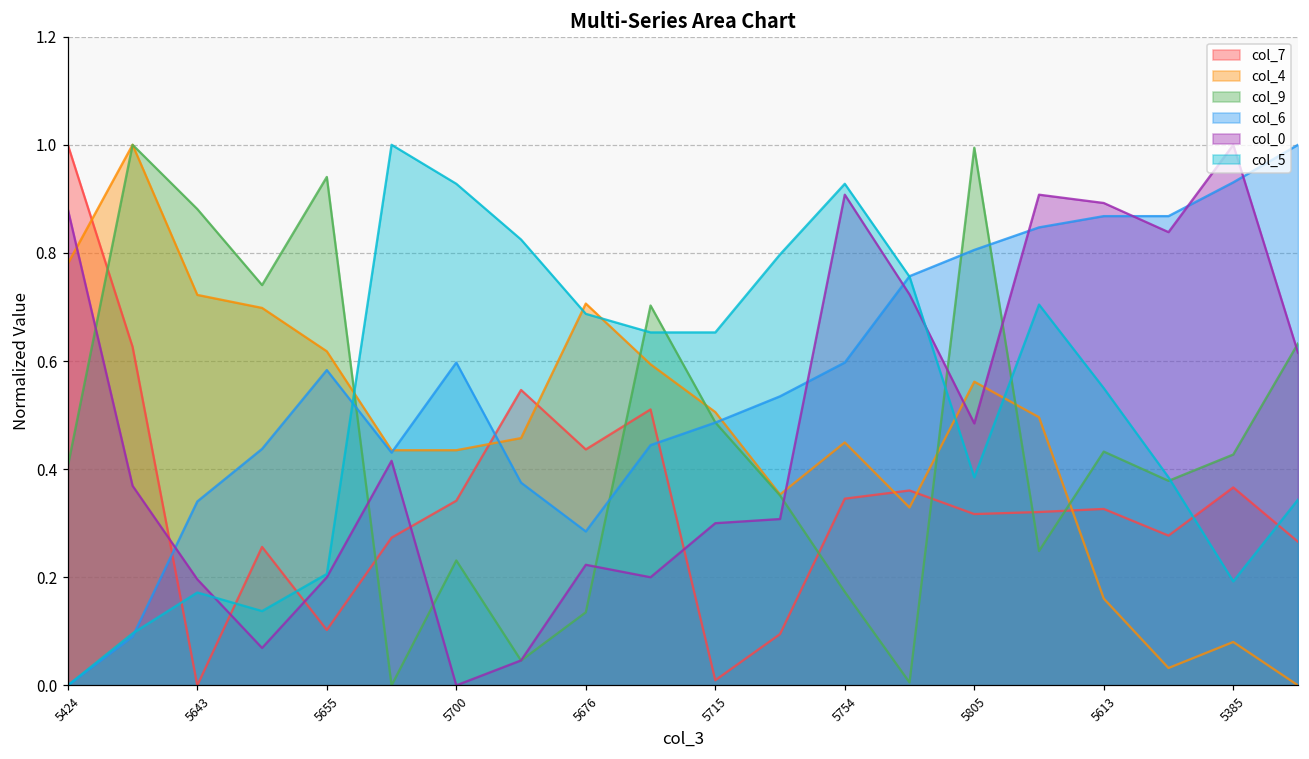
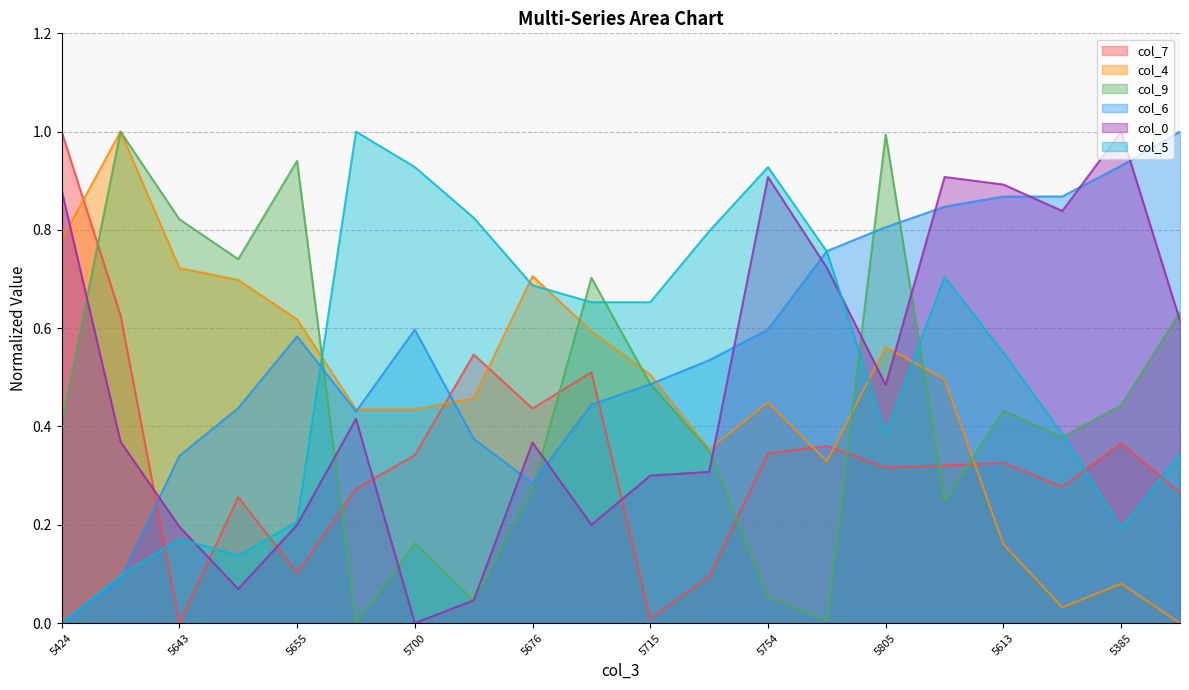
  {
    "col_9": {
      "5424": 0.41,
-     "5643": 0.88,
+     "5643": 0.82,
      "5655": 0.94,
-     "5700": 0.23,
-     "5676": 0.14,
-     "5754": 0.17,
+     "5700": 0.16,
+     "5676": 0.27,
+     "5754": 0.05,
      "5805": 0.99,
      "5613": 0.43,
-     "5385": 0.43
+     "5385": 0.44
    },
    "col_0": {
      "5424": 0.88,
      "5643": 0.20,
      "5655": 0.20,
      "5700": 0.00,
-     "5676": 0.22,
+     "5676": 0.37,
      "5715": 0.30,
      "5754": 0.91,
      "5805": 0.48,
      "5613": 0.89
    }
  }
